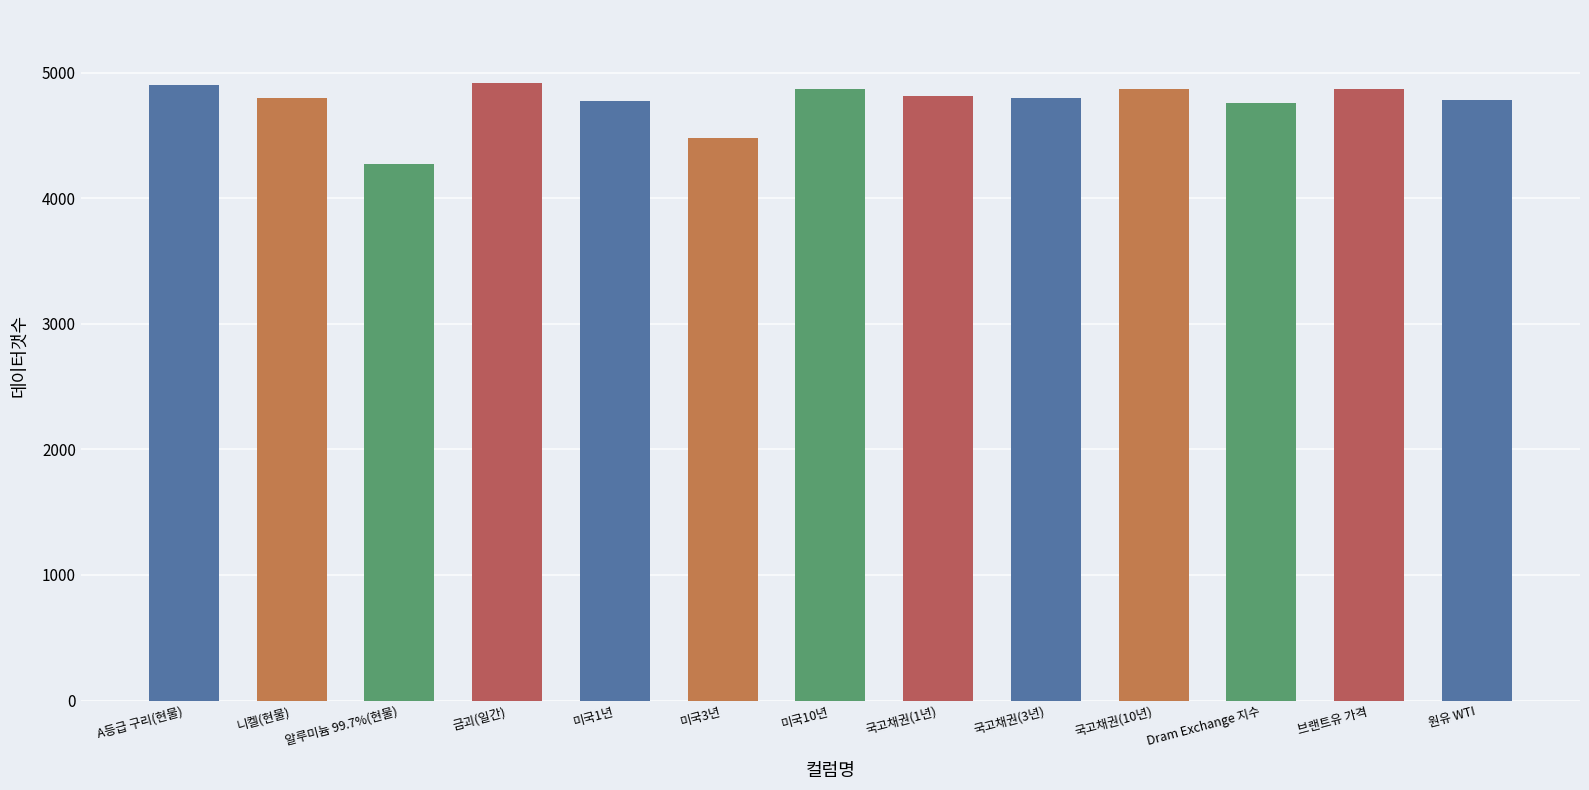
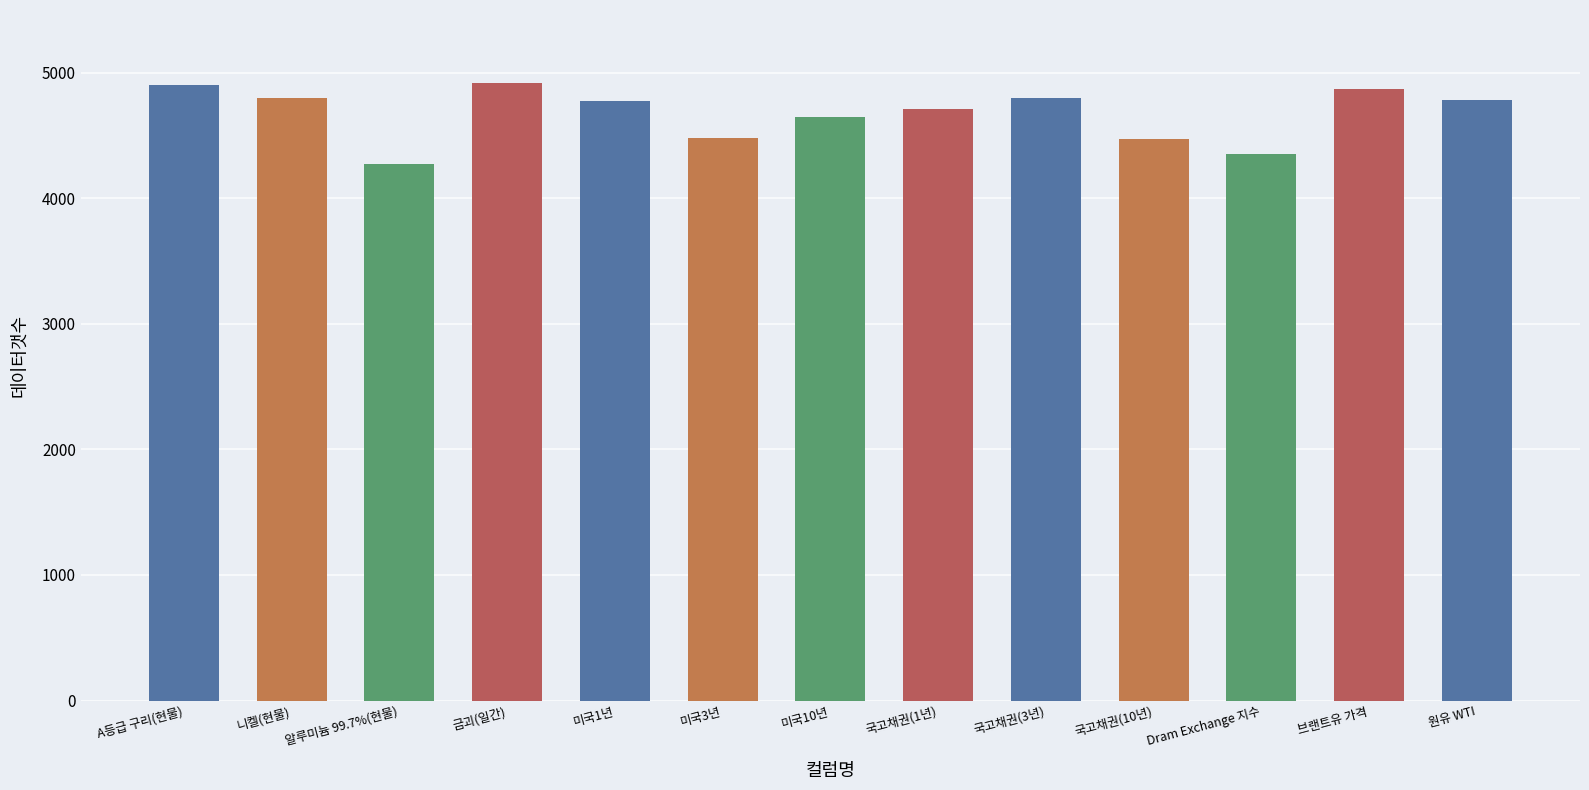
  {
    "A등급 구리(현물)": 4900,
    "니켈(현물)": 4800,
    "알루미늄 99.7%(현물)": 4270,
    "금괴(일간)": 4920,
    "미국1년": 4780,
    "미국3년": 4480,
-   "미국10년": 4870,
-   "국고채권(1년)": 4820,
+   "미국10년": 4650,
+   "국고채권(1년)": 4710,
    "국고채권(3년)": 4800,
-   "국고채권(10년)": 4870,
-   "Dram Exchange 지수": 4760,
+   "국고채권(10년)": 4480,
+   "Dram Exchange 지수": 4360,
    "브랜트유 가격": 4870,
    "원유 WTI": 4790
  }
